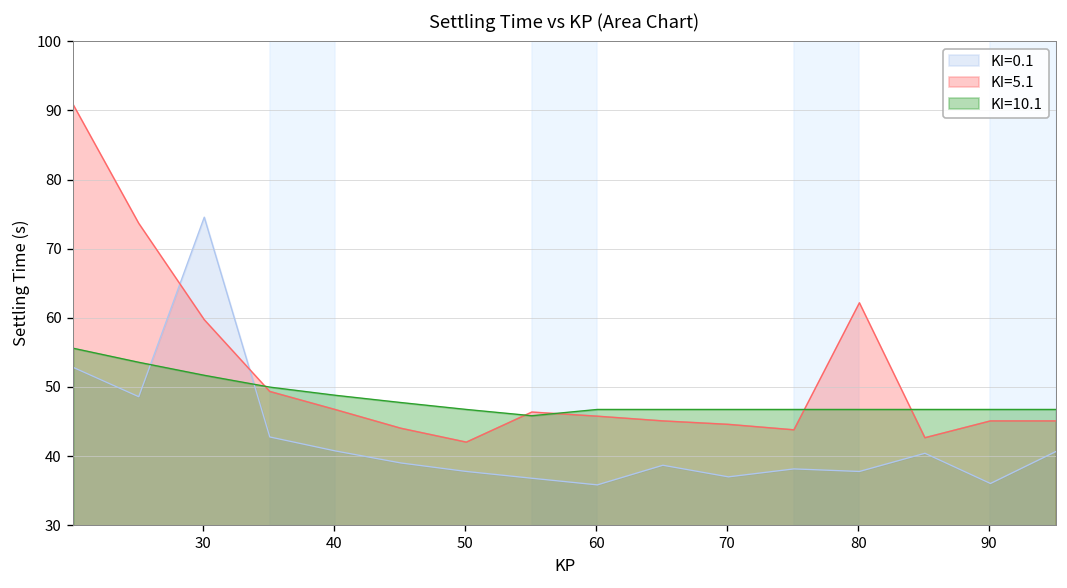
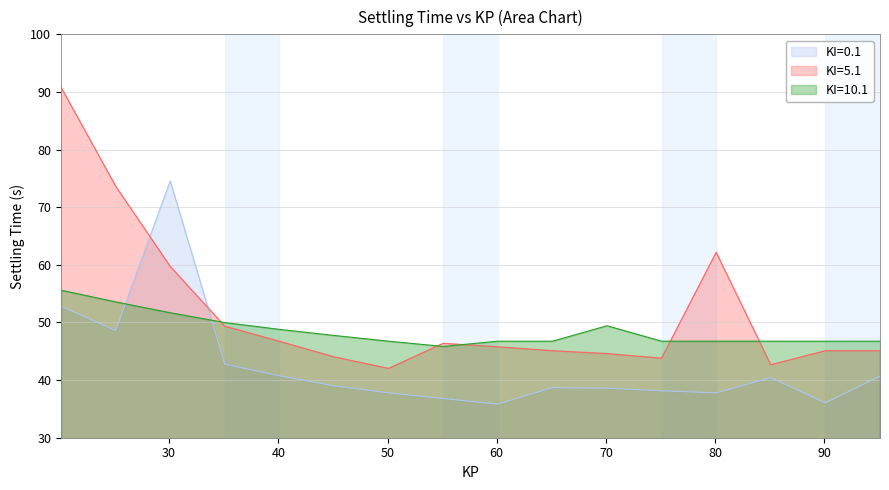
  {
    "KI=0.1": {
-     "70": 37,
+     "70": 39,
      "80": 38,
      "90": 36
    },
    "KI=5.1": {
      "70": 45,
      "80": 62,
      "90": 45
    },
    "KI=10.1": {
-     "70": 47,
+     "70": 49,
      "80": 47,
      "90": 47
    }
  }
